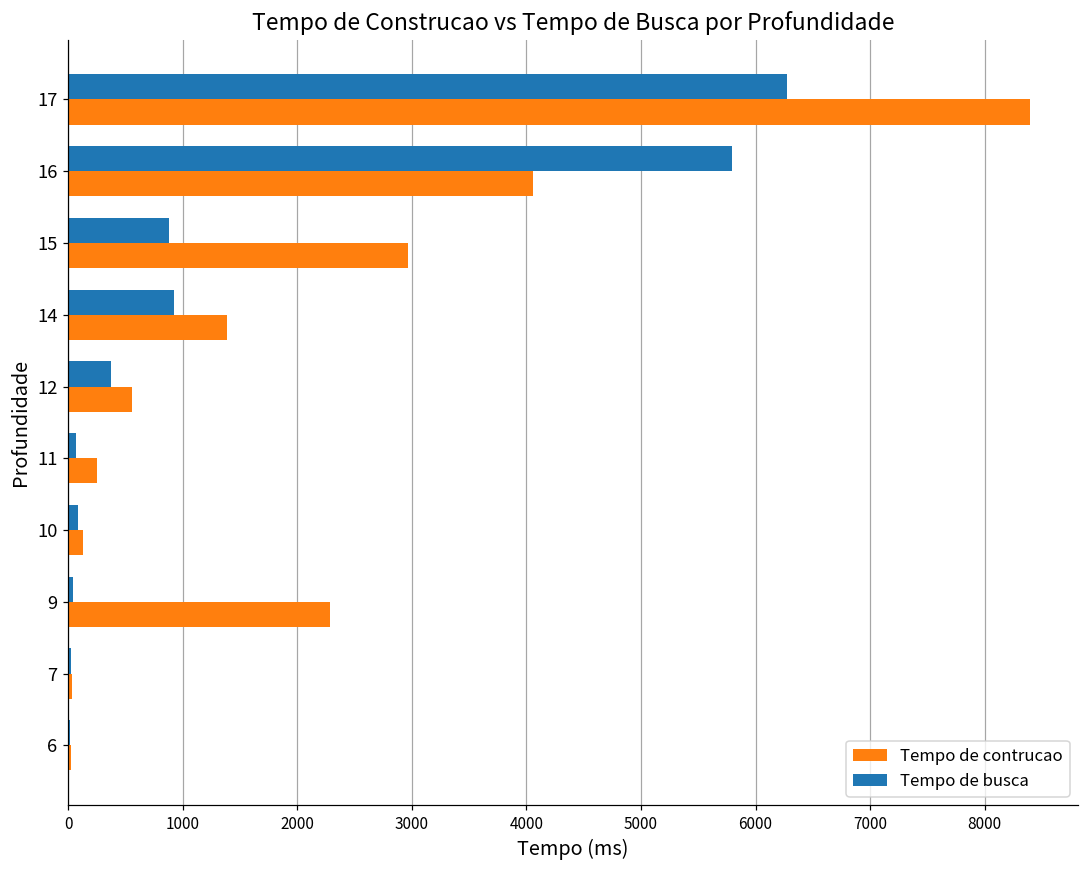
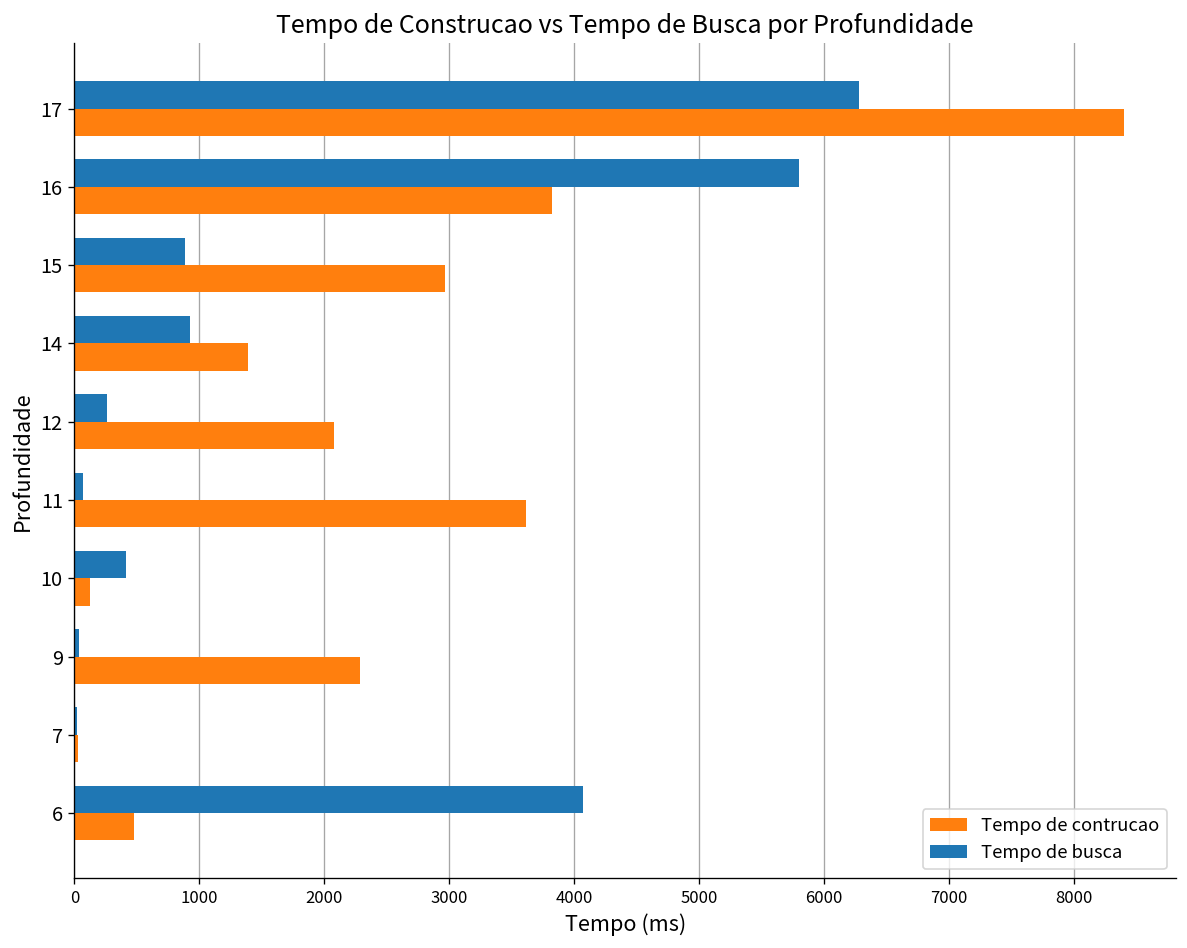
  {
    "Tempo de contrucao": {
      "17": 8400,
-     "16": 4060,
+     "16": 3820,
      "15": 2970,
      "14": 1390,
-     "12": 560,
-     "11": 250,
+     "12": 2070,
+     "11": 3620,
      "10": 130,
      "9": 2280,
      "7": 30,
-     "6": 30
+     "6": 480
    },
    "Tempo de busca": {
      "17": 6280,
      "16": 5800,
      "15": 880,
      "14": 930,
-     "12": 380,
+     "12": 260,
      "11": 60,
-     "10": 90,
+     "10": 410,
      "9": 40,
-     "6": 20
+     "6": 4070
    }
  }
